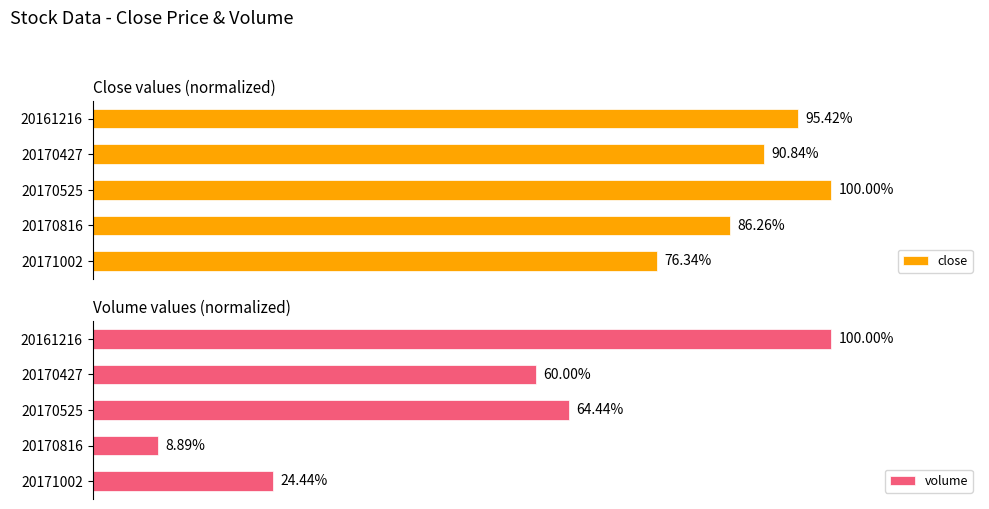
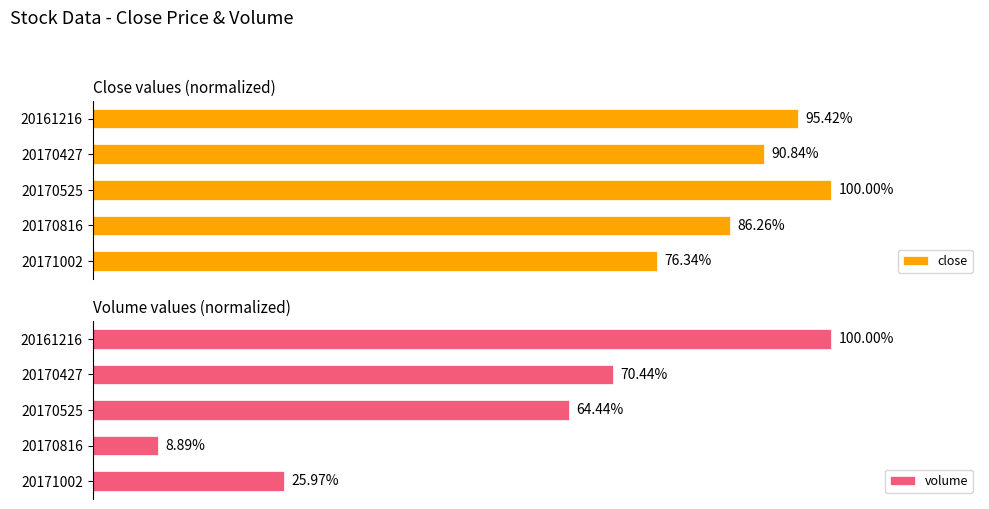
  {
    "Close values (normalized)": {
      "20161216": "95.42%",
      "20170427": "90.84%",
      "20170525": "100.00%",
      "20170816": "86.26%",
      "20171002": "76.34%"
    },
    "Volume values (normalized)": {
      "20161216": "100.00%",
-     "20170427": "60.00%",
+     "20170427": "70.44%",
      "20170525": "64.44%",
      "20170816": "8.89%",
-     "20171002": "24.44%"
+     "20171002": "25.97%"
    }
  }
